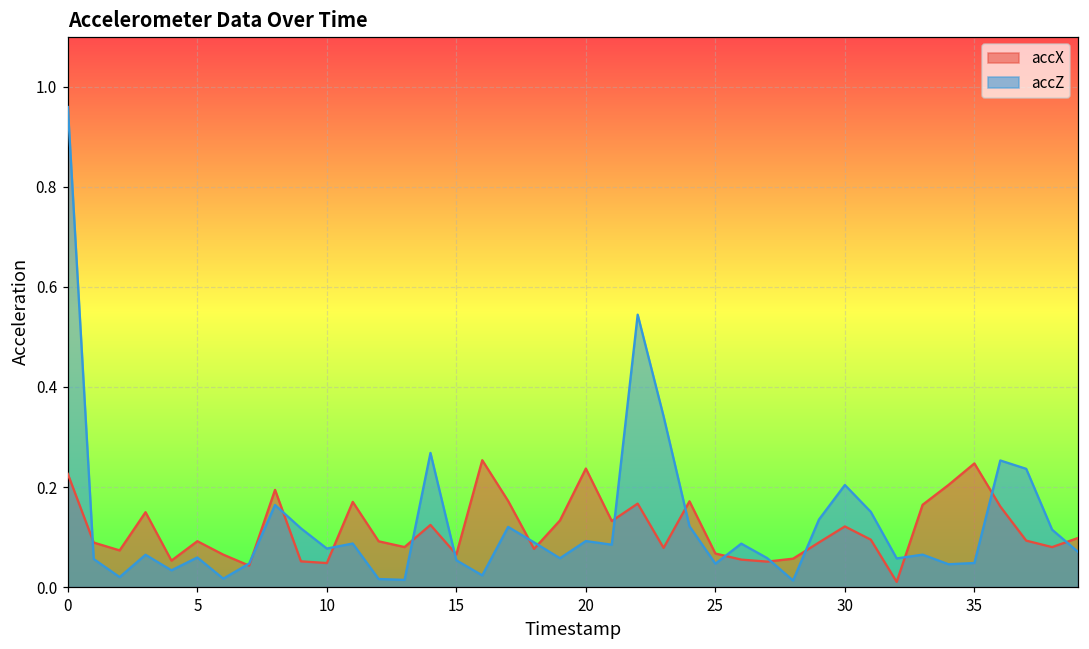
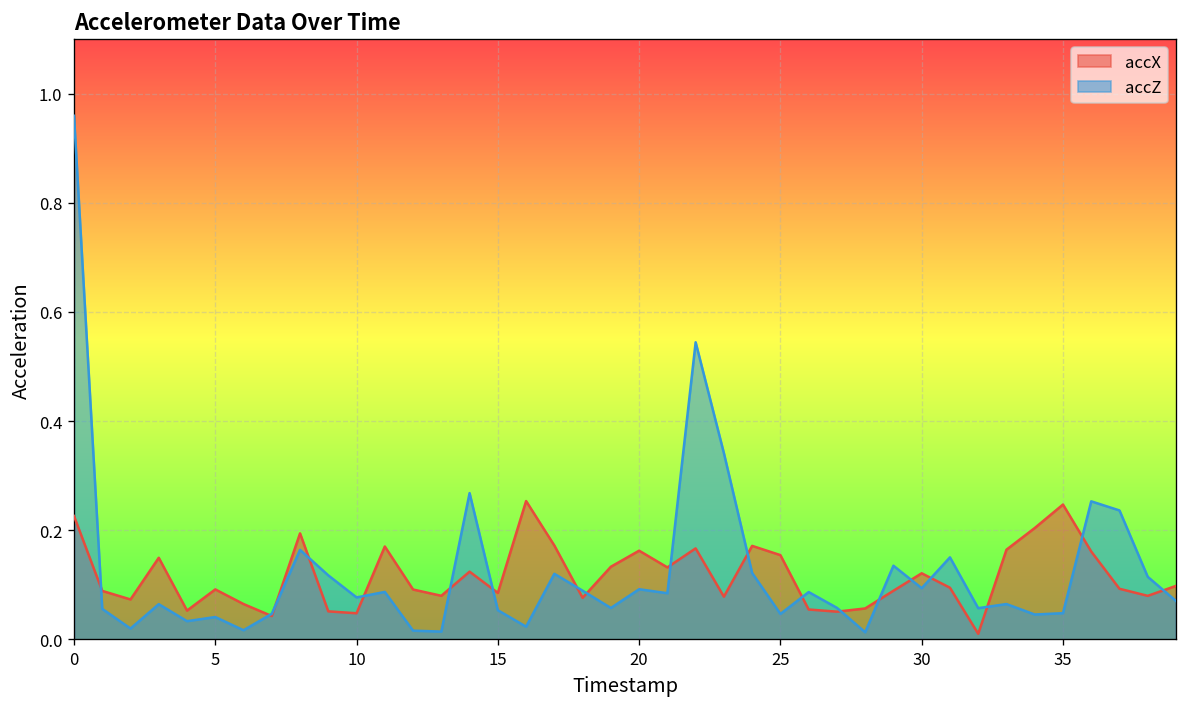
  {
    "accX": {
      "0": 0.23,
      "5": 0.09,
      "10": 0.05,
-     "15": 0.07,
-     "20": 0.24,
-     "25": 0.07,
+     "15": 0.09,
+     "20": 0.16,
+     "25": 0.15,
      "30": 0.12,
      "35": 0.25
    },
    "accZ": {
      "0": 0.96,
-     "5": 0.06,
+     "5": 0.04,
      "10": 0.08,
      "15": 0.05,
      "20": 0.09,
      "25": 0.05,
-     "30": 0.20,
+     "30": 0.09,
      "35": 0.05
    }
  }
